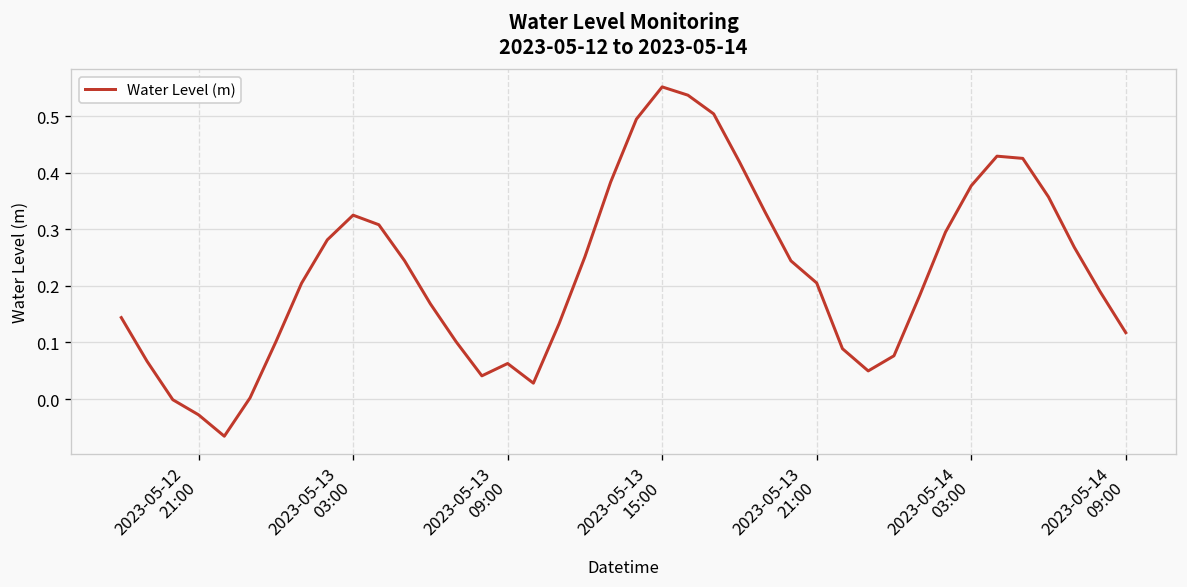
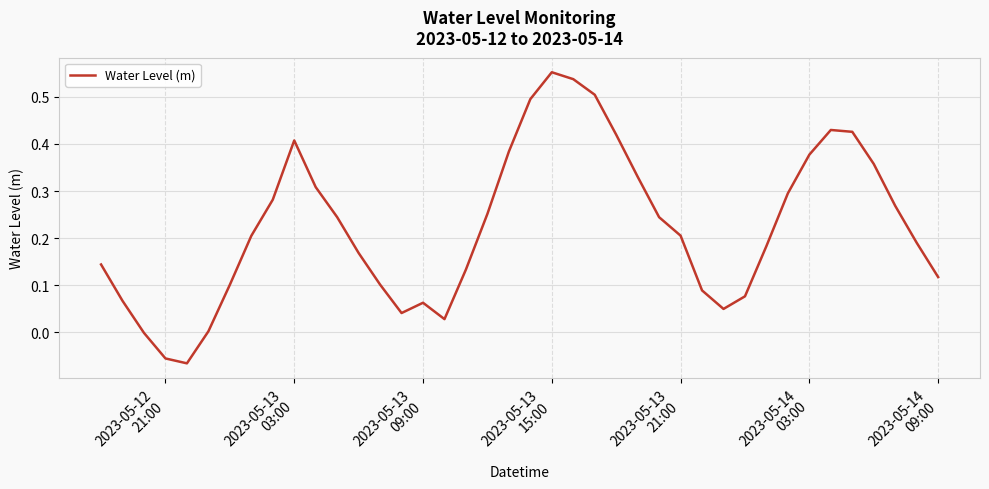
  {
-   "2023-05-12 21:00": -0.03,
-   "2023-05-13 03:00": 0.33,
+   "2023-05-12 21:00": -0.06,
+   "2023-05-13 03:00": 0.41,
    "2023-05-13 09:00": 0.06,
    "2023-05-13 15:00": 0.55,
    "2023-05-13 21:00": 0.21,
    "2023-05-14 03:00": 0.38,
    "2023-05-14 09:00": 0.12
  }
